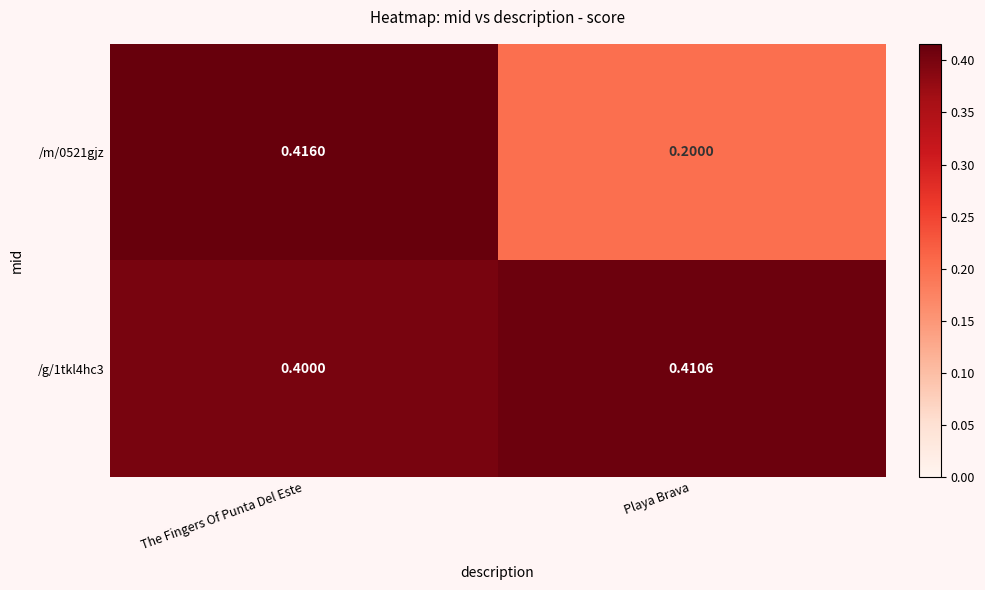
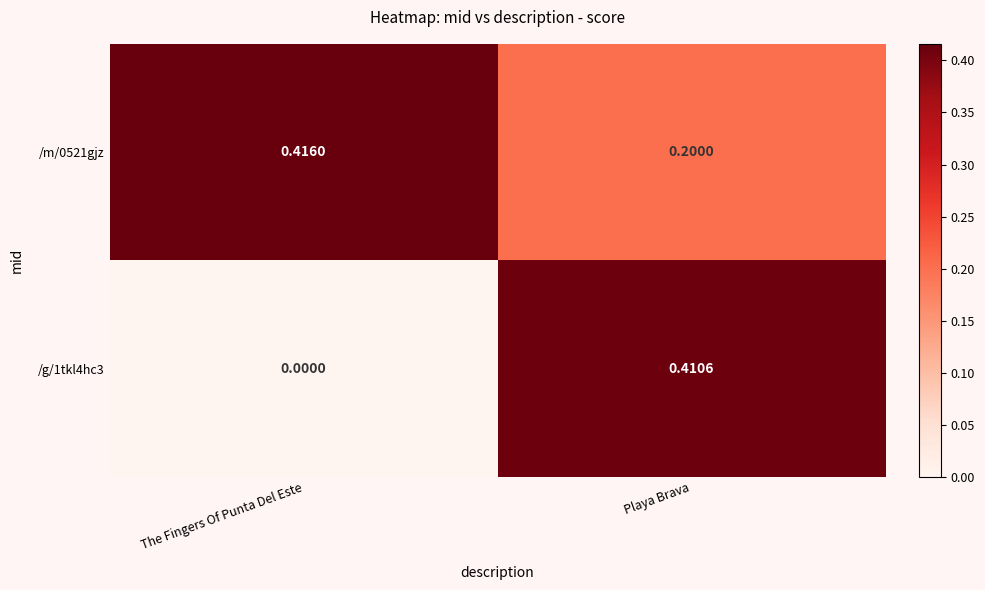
  {
    "/m/0521gjz": {
      "The Fingers Of Punta Del Este": 0.4160,
      "Playa Brava": 0.2000
    },
    "/g/1tkl4hc3": {
-     "The Fingers Of Punta Del Este": 0.4000,
+     "The Fingers Of Punta Del Este": 0.0000,
      "Playa Brava": 0.4106
    }
  }
